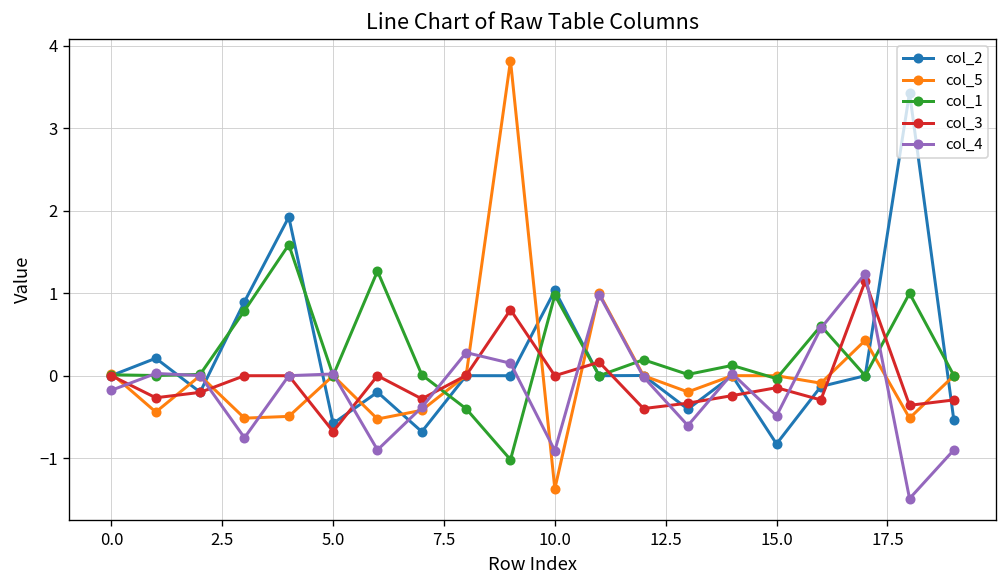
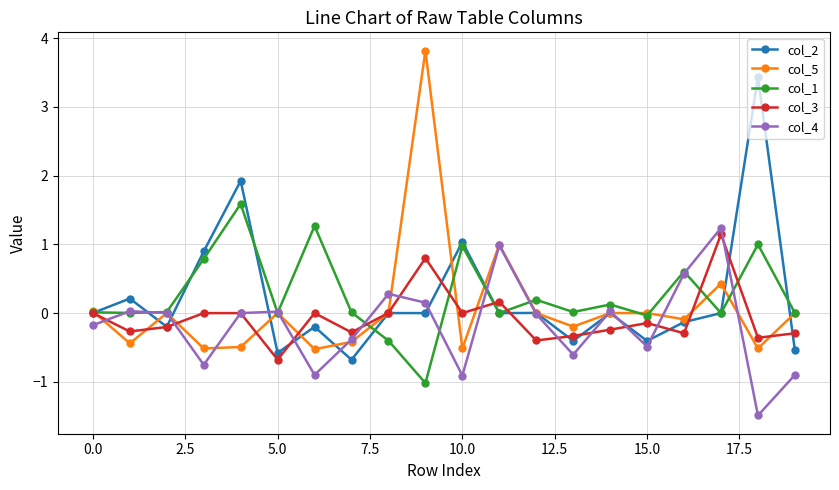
  {
    "col_2": {
      "5.0": -0.6,
      "10.0": 1.0,
-     "15.0": -0.8
+     "15.0": -0.4
    },
    "col_5": {
-     "10.0": -1.4
+     "10.0": -0.5
    },
    "col_1": {
      "10.0": 1.0
    },
    "col_3": {
      "5.0": -0.7,
      "10.0": 0.0,
      "15.0": -0.1
    },
    "col_4": {
      "0.0": -0.2,
      "10.0": -0.9,
      "15.0": -0.5
    }
  }
